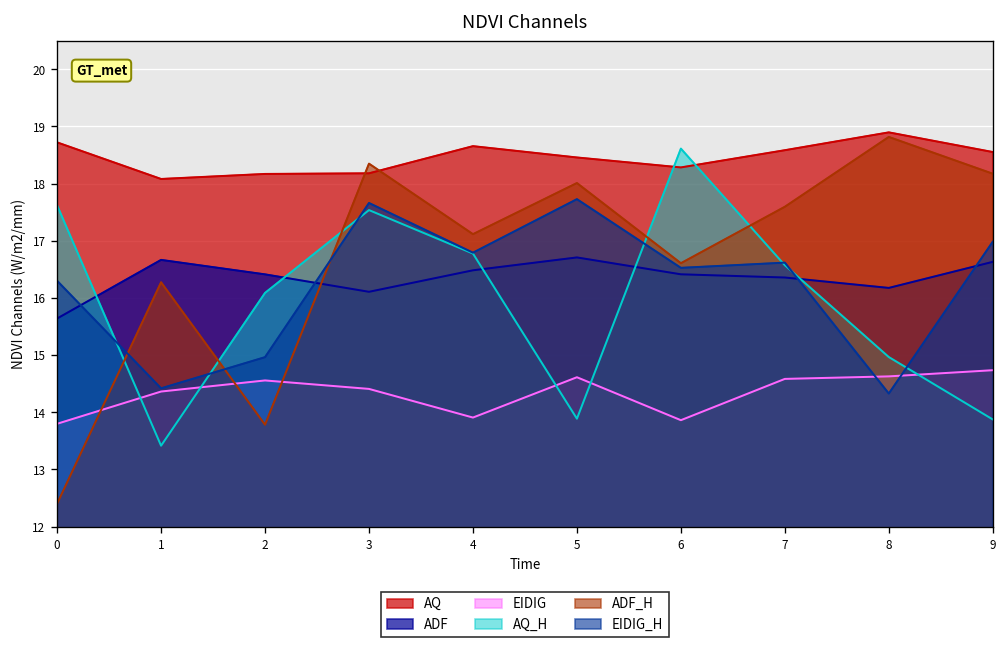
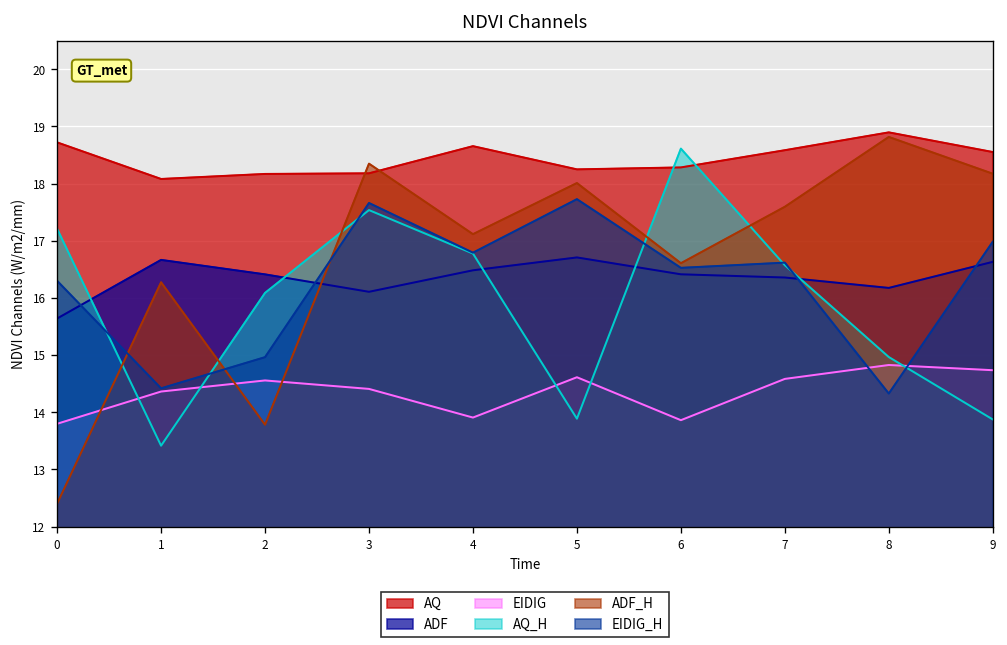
  {
    "AQ": {
      "0": 18.7,
      "1": 18.1,
      "2": 18.2,
      "3": 18.2,
      "4": 18.7,
-     "5": 18.5,
+     "5": 18.2,
      "6": 18.3,
      "7": 18.6,
      "8": 18.9,
      "9": 18.6
    },
    "EIDIG": {
      "0": 13.8,
      "1": 14.4,
      "2": 14.6,
      "3": 14.4,
      "4": 13.9,
      "5": 14.6,
      "6": 13.9,
      "7": 14.6,
-     "8": 14.6,
+     "8": 14.8,
      "9": 14.7
    },
    "AQ_H": {
-     "0": 17.6,
+     "0": 17.2,
      "1": 13.4,
      "2": 16.1,
      "3": 17.5,
      "5": 13.9,
      "6": 18.6,
      "8": 15.0,
      "9": 13.9
    },
    "ADF_H": {
      "0": 12.4,
      "1": 16.3,
      "2": 13.8,
      "3": 18.3,
      "4": 17.1,
      "5": 18.0,
      "6": 16.6,
      "7": 17.6,
      "8": 18.8,
      "9": 18.2
    }
  }
